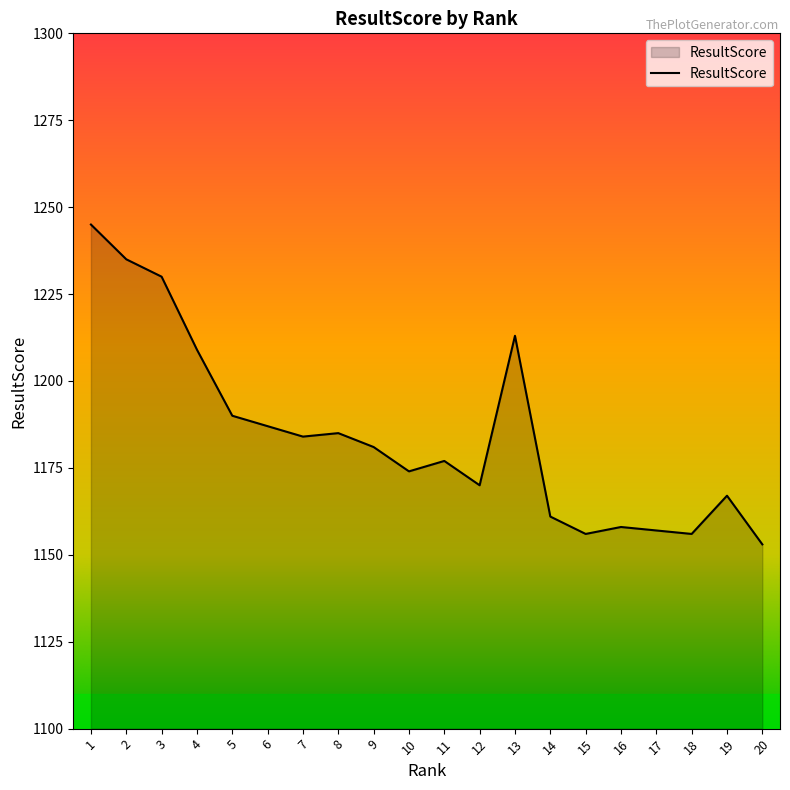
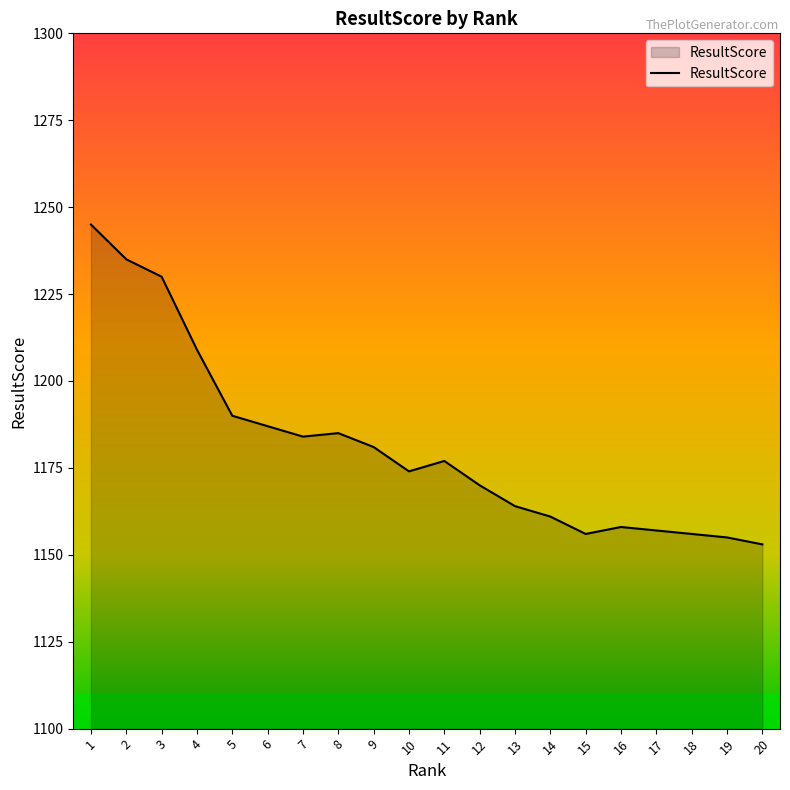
  {
    "1": 1245,
    "2": 1235,
    "3": 1230,
    "4": 1209,
    "5": 1190,
    "6": 1187,
    "7": 1184,
    "8": 1185,
    "9": 1181,
    "10": 1174,
    "11": 1177,
    "12": 1170,
-   "13": 1213,
+   "13": 1164,
    "14": 1161,
    "15": 1156,
    "16": 1158,
    "17": 1157,
    "18": 1156,
-   "19": 1167,
+   "19": 1155,
    "20": 1153
  }
